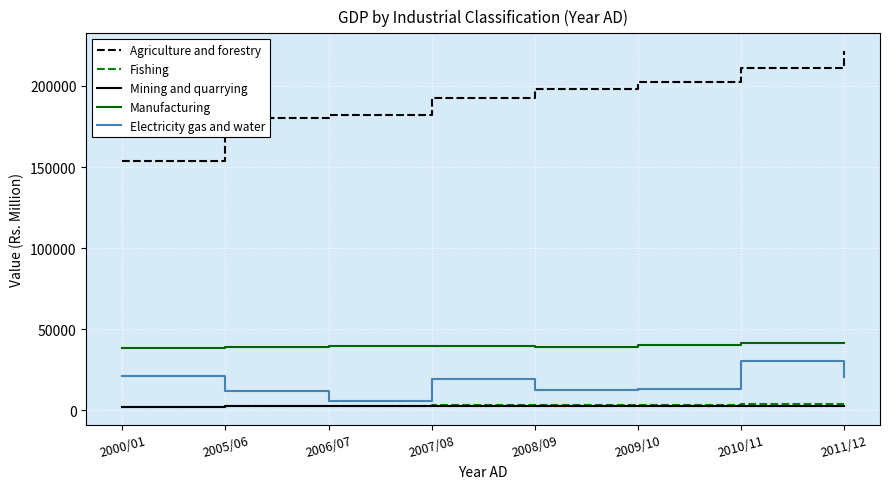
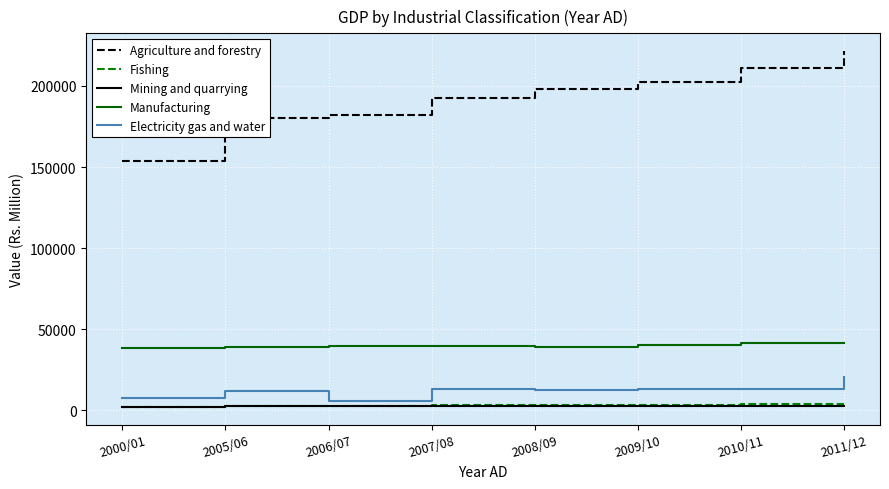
  {
    "Electricity gas and water": {
-     "2000/01": 21000,
+     "2000/01": 8000,
      "2005/06": 12000,
      "2006/07": 6000,
-     "2007/08": 19000,
+     "2007/08": 13000,
      "2008/09": 13000,
      "2009/10": 13000,
-     "2010/11": 30000,
+     "2010/11": 13000,
      "2011/12": 21000
    }
  }
